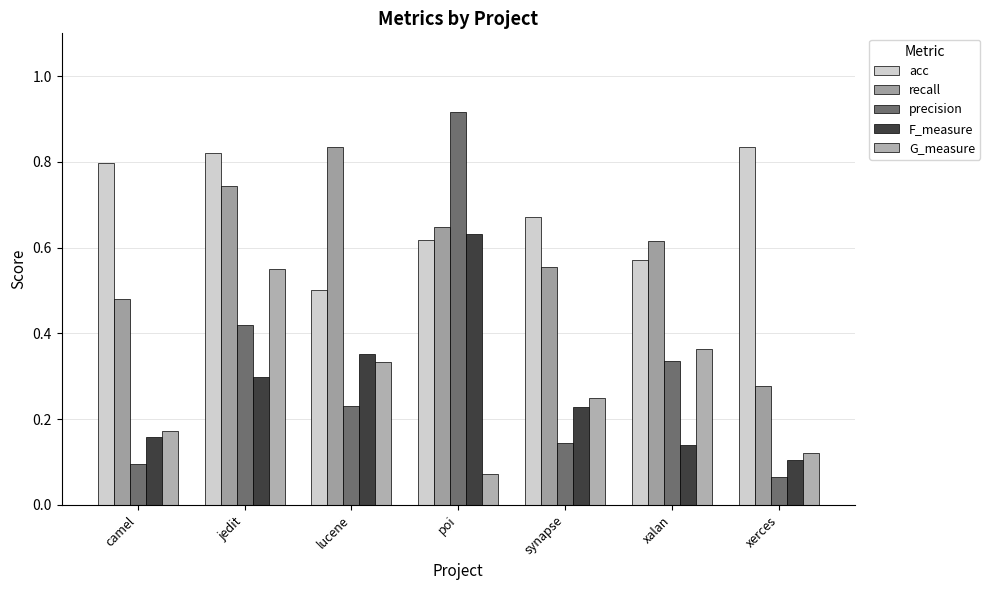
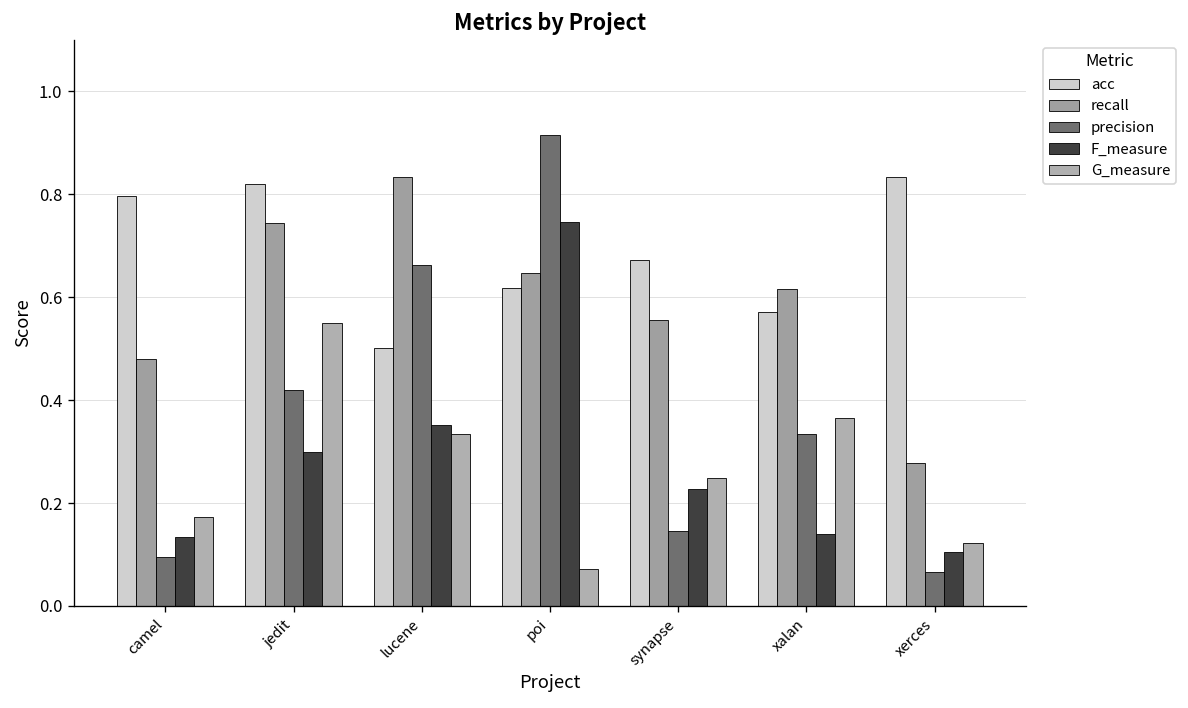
  {
    "precision": {
      "camel": 0.09,
      "jedit": 0.42,
-     "lucene": 0.23,
+     "lucene": 0.66,
      "poi": 0.92,
      "synapse": 0.14,
      "xalan": 0.33,
      "xerces": 0.07
    },
    "F_measure": {
-     "camel": 0.16,
+     "camel": 0.13,
      "jedit": 0.30,
      "lucene": 0.35,
-     "poi": 0.63,
+     "poi": 0.75,
      "synapse": 0.23,
      "xalan": 0.14,
      "xerces": 0.11
    }
  }
